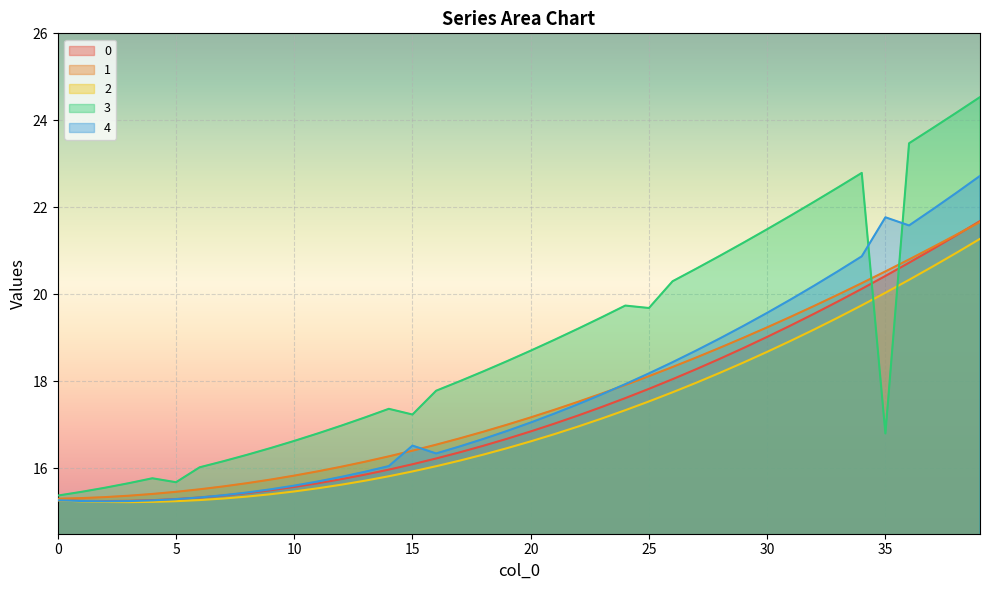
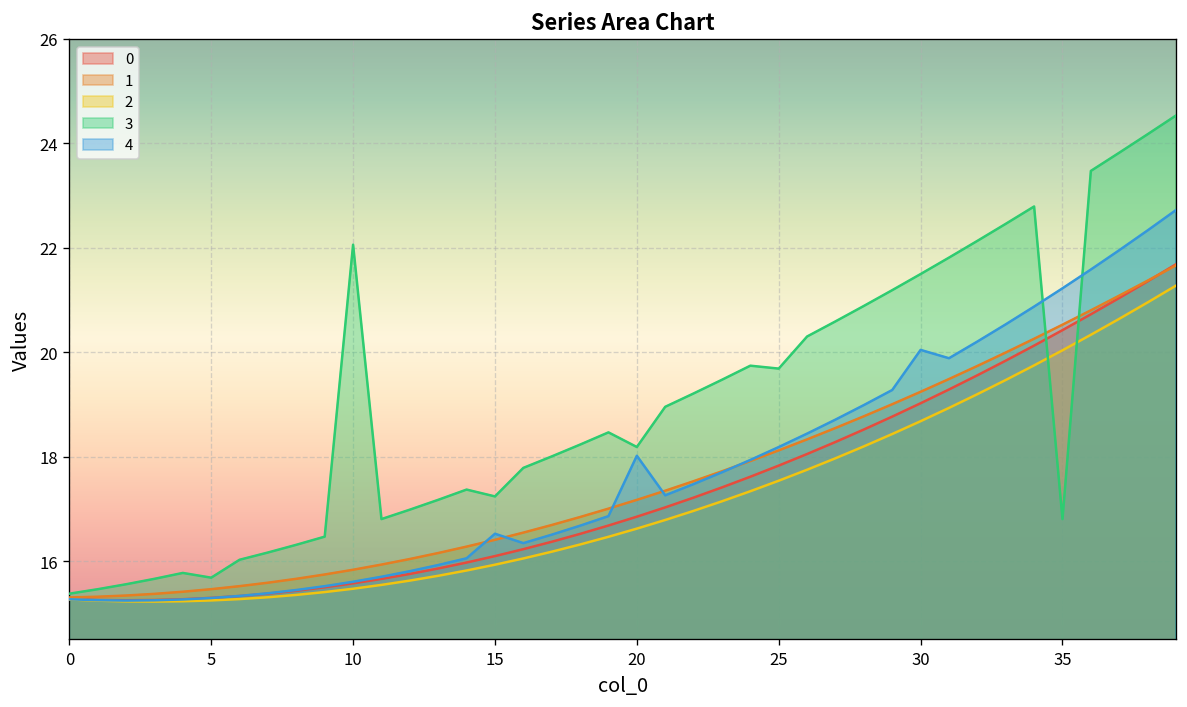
  {
    "3": {
      "0": 15.4,
      "5": 15.7,
-     "10": 16.6,
+     "10": 22.1,
      "15": 17.2,
-     "20": 18.7,
+     "20": 18.2,
      "25": 19.7,
      "30": 21.5,
      "35": 16.8
    },
    "4": {
      "15": 16.5,
-     "20": 17.1,
+     "20": 18.0,
      "25": 18.2,
-     "30": 19.6,
-     "35": 21.8
+     "30": 20.0,
+     "35": 21.2
    }
  }
